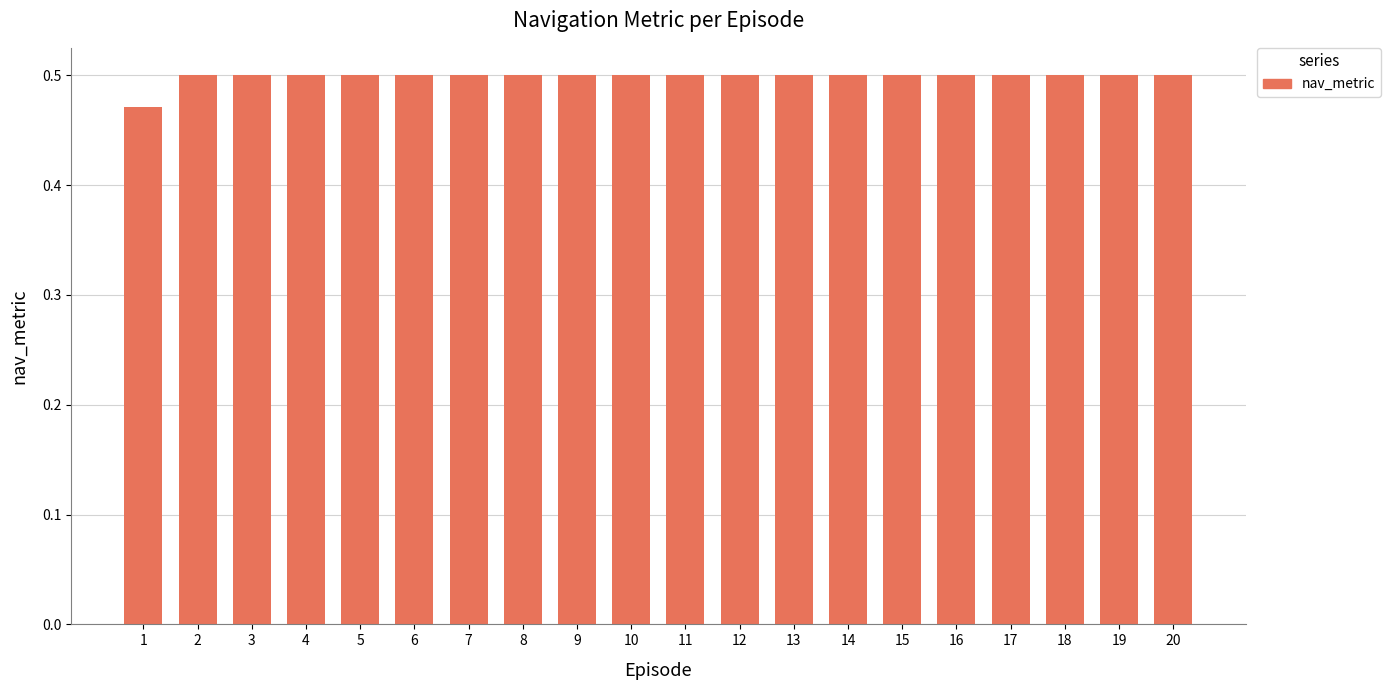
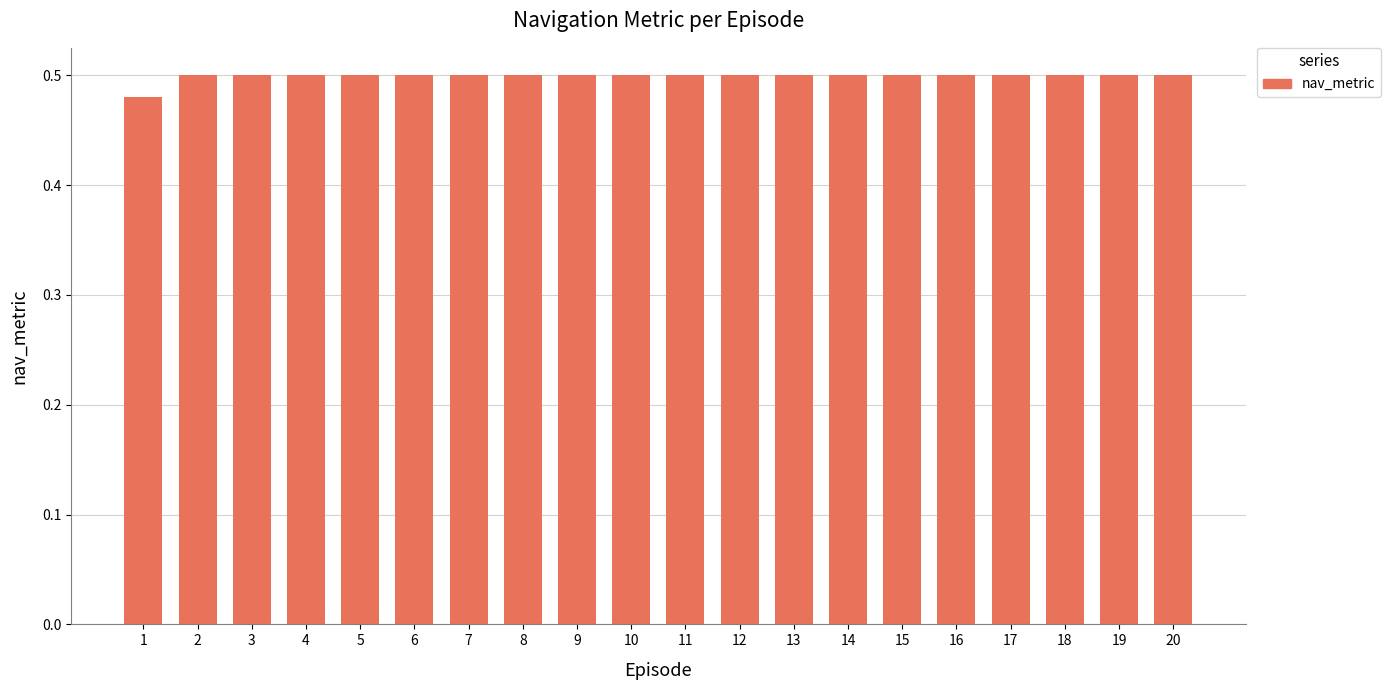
  {
-   "1": 0.471,
+   "1": 0.480,
    "2": 0.500,
    "3": 0.500,
    "4": 0.500,
    "5": 0.500,
    "6": 0.500,
    "7": 0.500,
    "8": 0.500,
    "9": 0.500,
    "10": 0.500,
    "11": 0.500,
    "12": 0.500,
    "13": 0.500,
    "14": 0.500,
    "15": 0.500,
    "16": 0.500,
    "17": 0.500,
    "18": 0.500,
    "19": 0.500,
    "20": 0.500
  }
